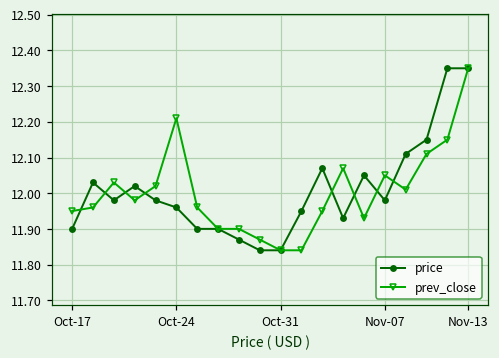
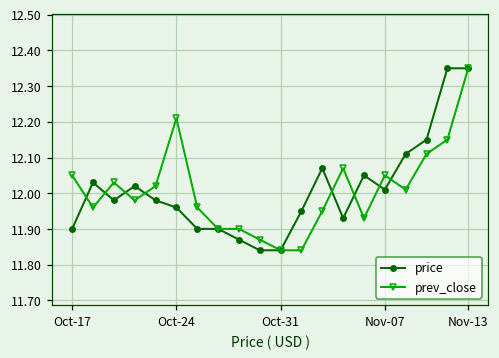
  {
    "price": {
      "Oct-17": 11.90,
      "Oct-24": 11.96,
-     "Nov-07": 11.98
+     "Nov-07": 12.01
    },
    "prev_close": {
-     "Oct-17": 11.95,
+     "Oct-17": 12.05,
      "Oct-24": 12.21,
      "Nov-07": 12.05
    }
  }
